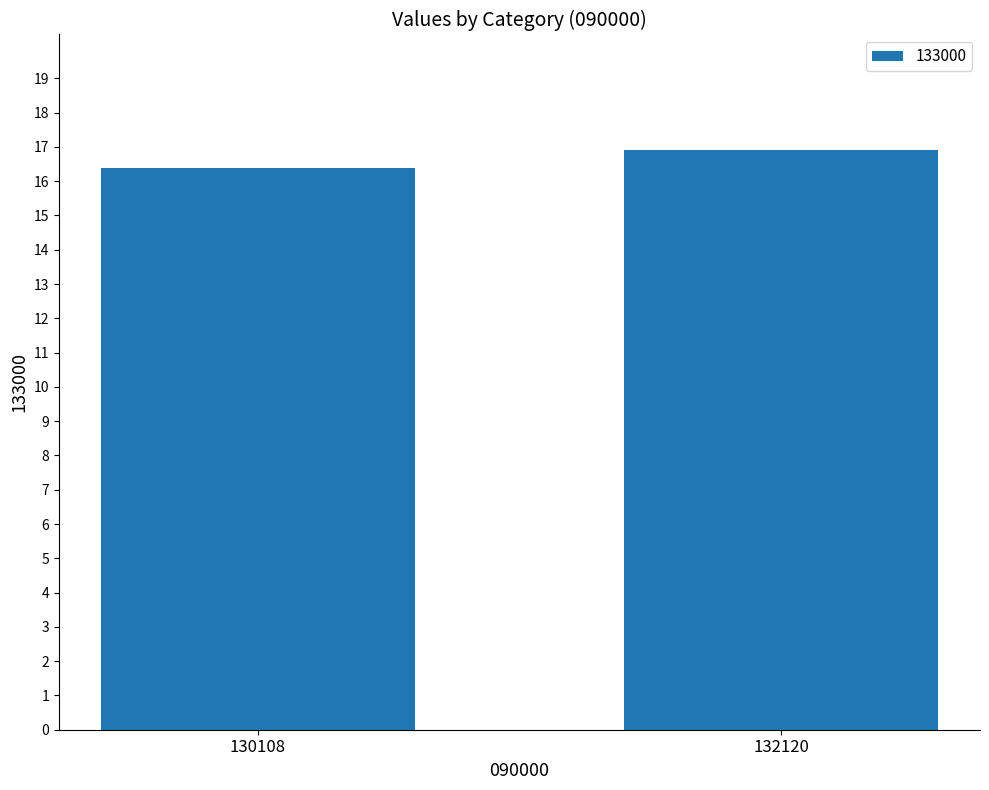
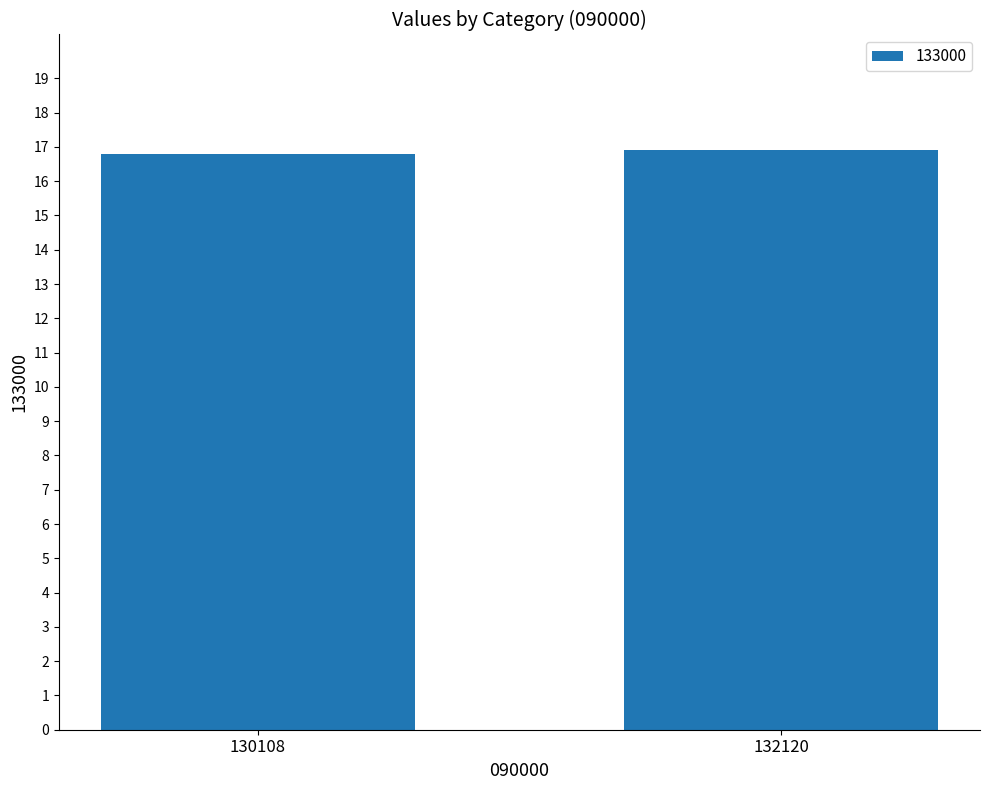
  {
-   "130108": 16.4,
+   "130108": 16.8,
    "132120": 16.9
  }
